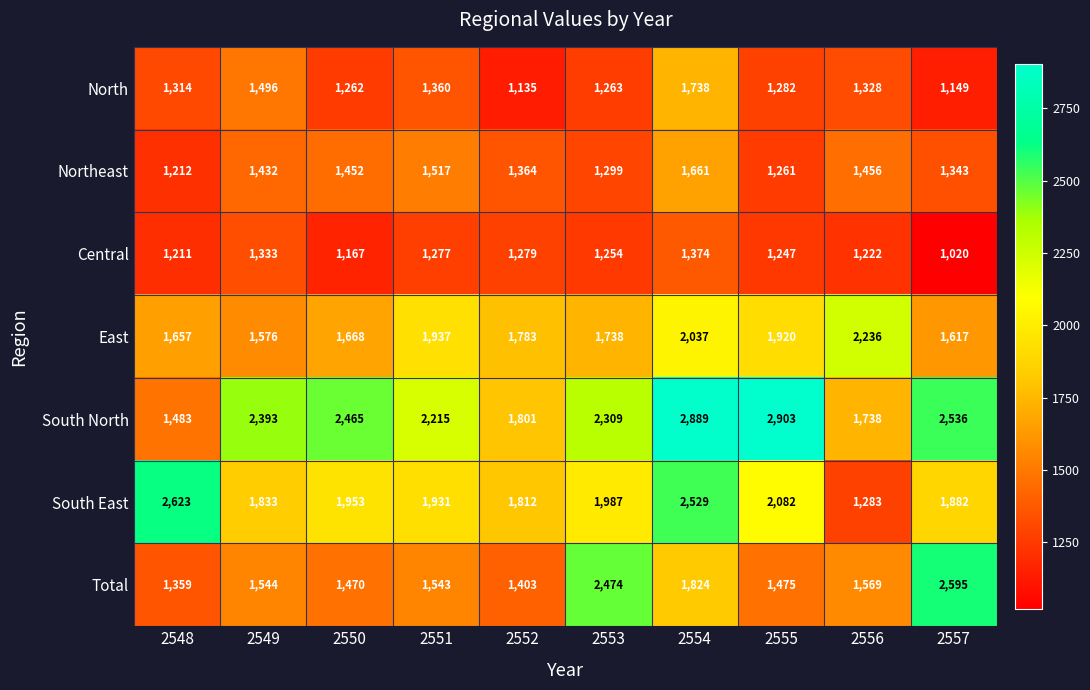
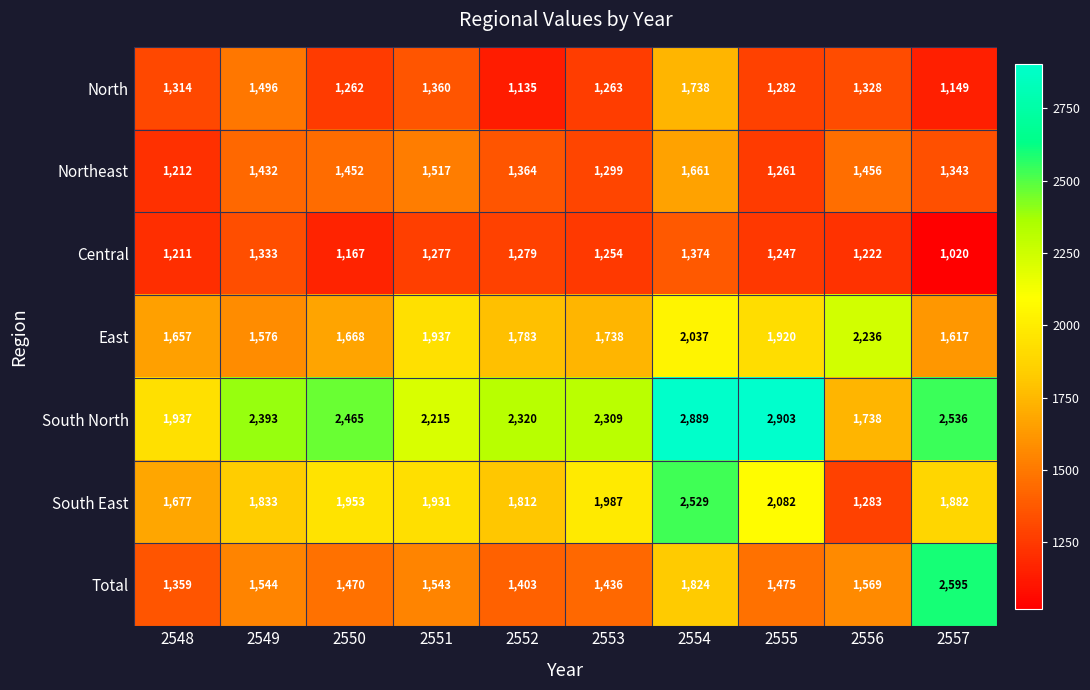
  {
    "North": {
      "2548": "1,314",
      "2549": "1,496",
      "2550": "1,262",
      "2551": "1,360",
      "2552": "1,135",
      "2553": "1,263",
      "2554": "1,738",
      "2555": "1,282",
      "2556": "1,328",
      "2557": "1,149"
    },
    "Northeast": {
      "2548": "1,212",
      "2549": "1,432",
      "2550": "1,452",
      "2551": "1,517",
      "2552": "1,364",
      "2553": "1,299",
      "2554": "1,661",
      "2555": "1,261",
      "2556": "1,456",
      "2557": "1,343"
    },
    "Central": {
      "2548": "1,211",
      "2549": "1,333",
      "2550": "1,167",
      "2551": "1,277",
      "2552": "1,279",
      "2553": "1,254",
      "2554": "1,374",
      "2555": "1,247",
      "2556": "1,222",
      "2557": "1,020"
    },
    "East": {
      "2548": "1,657",
      "2549": "1,576",
      "2550": "1,668",
      "2551": "1,937",
      "2552": "1,783",
      "2553": "1,738",
      "2554": "2,037",
      "2555": "1,920",
      "2556": "2,236",
      "2557": "1,617"
    },
    "South North": {
-     "2548": "1,483",
+     "2548": "1,937",
      "2549": "2,393",
      "2550": "2,465",
      "2551": "2,215",
-     "2552": "1,801",
+     "2552": "2,320",
      "2553": "2,309",
      "2554": "2,889",
      "2555": "2,903",
      "2556": "1,738",
      "2557": "2,536"
    },
    "South East": {
-     "2548": "2,623",
+     "2548": "1,677",
      "2549": "1,833",
      "2550": "1,953",
      "2551": "1,931",
      "2552": "1,812",
      "2553": "1,987",
      "2554": "2,529",
      "2555": "2,082",
      "2556": "1,283",
      "2557": "1,882"
    },
    "Total": {
      "2548": "1,359",
      "2549": "1,544",
      "2550": "1,470",
      "2551": "1,543",
      "2552": "1,403",
-     "2553": "2,474",
+     "2553": "1,436",
      "2554": "1,824",
      "2555": "1,475",
      "2556": "1,569",
      "2557": "2,595"
    }
  }
